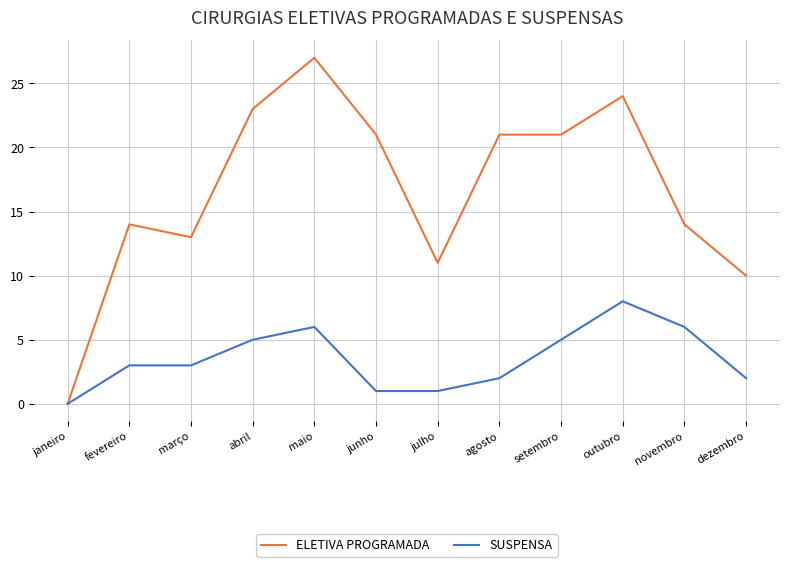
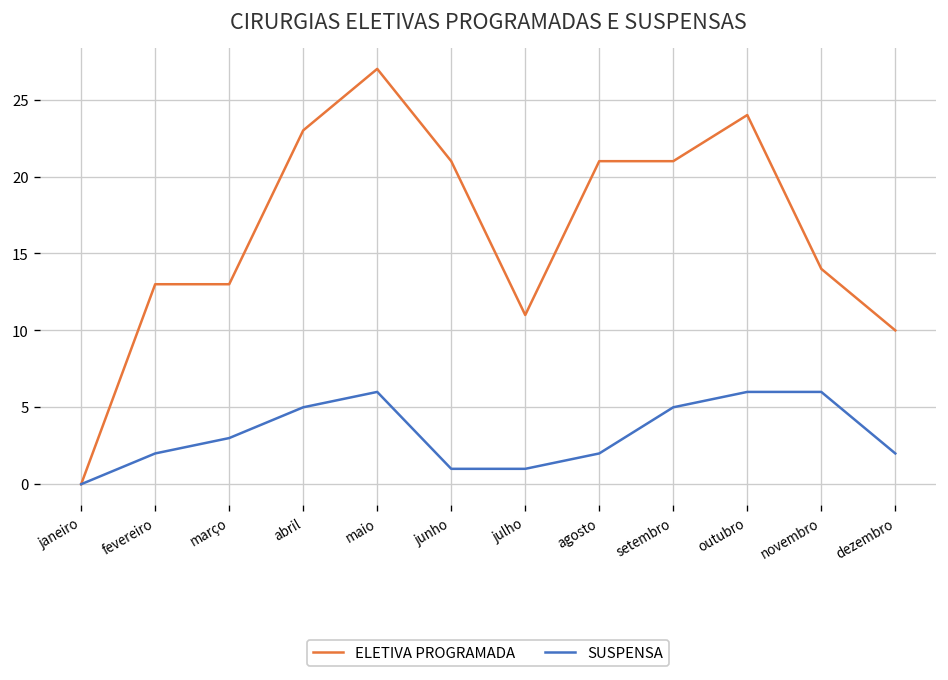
  {
    "ELETIVA PROGRAMADA": {
-     "fevereiro": 14,
+     "fevereiro": 13,
      "março": 13,
      "abril": 23,
      "maio": 27,
      "junho": 21,
      "julho": 11,
      "agosto": 21,
      "setembro": 21,
      "outubro": 24,
      "novembro": 14,
      "dezembro": 10
    },
    "SUSPENSA": {
-     "fevereiro": 3,
+     "fevereiro": 2,
      "março": 3,
      "abril": 5,
      "maio": 6,
      "junho": 1,
      "julho": 1,
      "agosto": 2,
      "setembro": 5,
-     "outubro": 8,
+     "outubro": 6,
      "novembro": 6,
      "dezembro": 2
    }
  }
